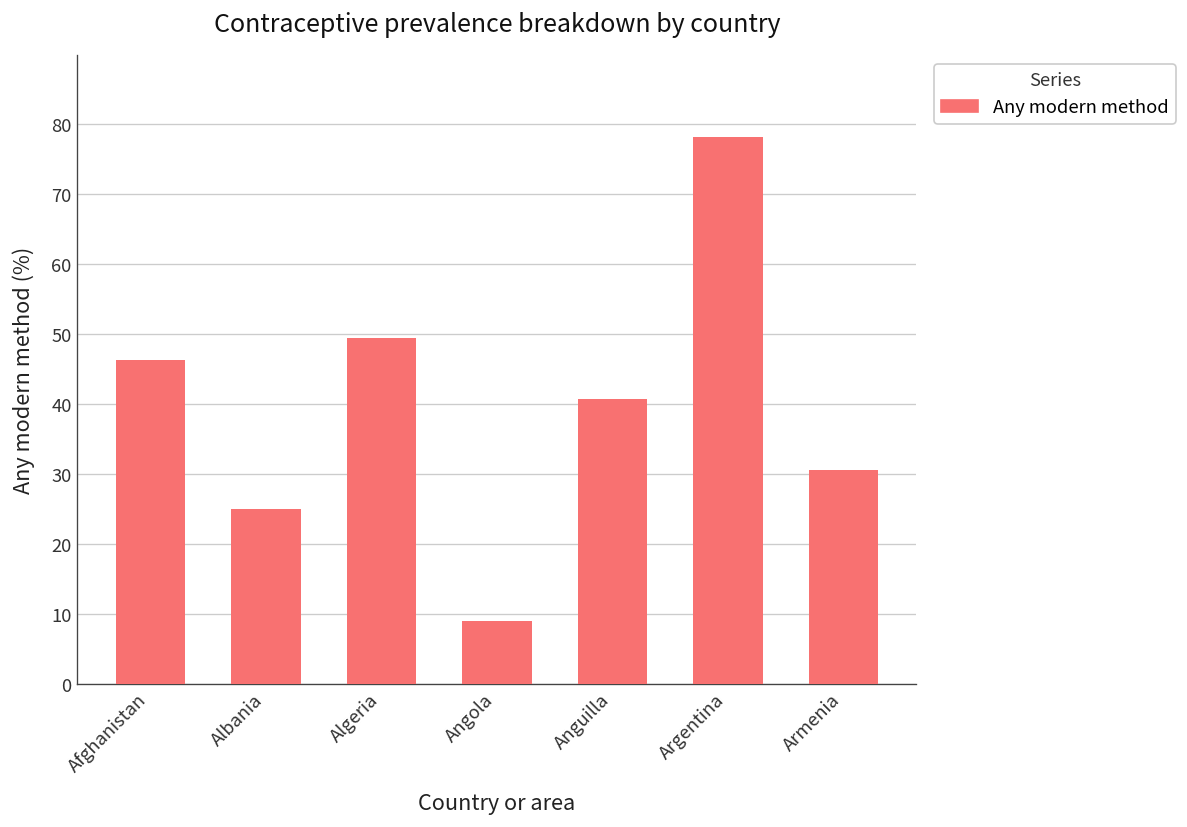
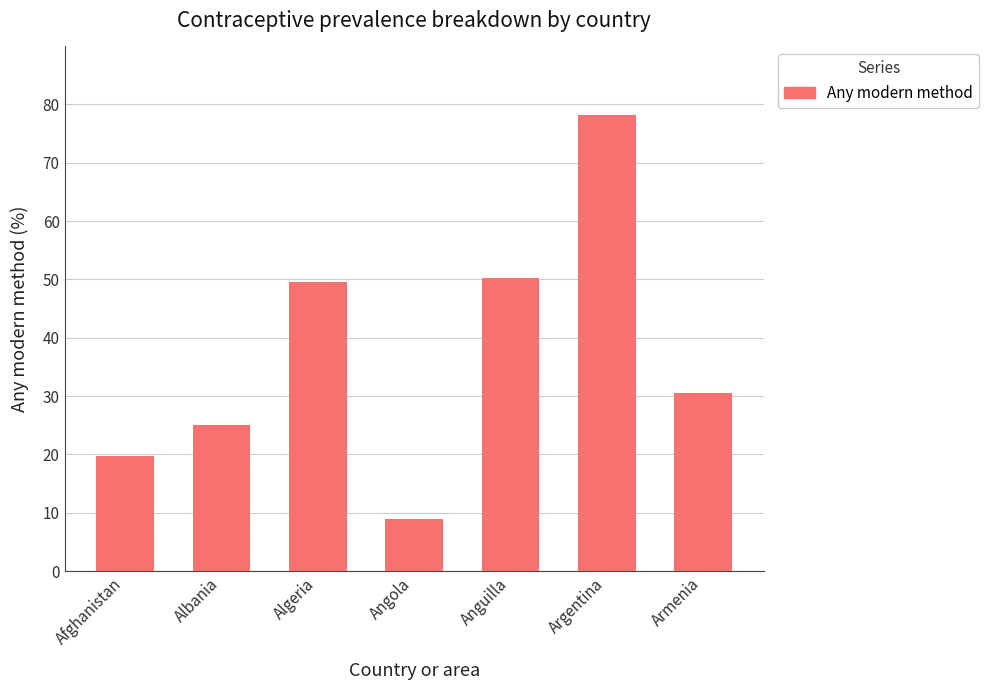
  {
-   "Afghanistan": 46,
+   "Afghanistan": 20,
    "Albania": 25,
    "Algeria": 50,
    "Angola": 9,
-   "Anguilla": 41,
+   "Anguilla": 50,
    "Argentina": 78,
    "Armenia": 31
  }
